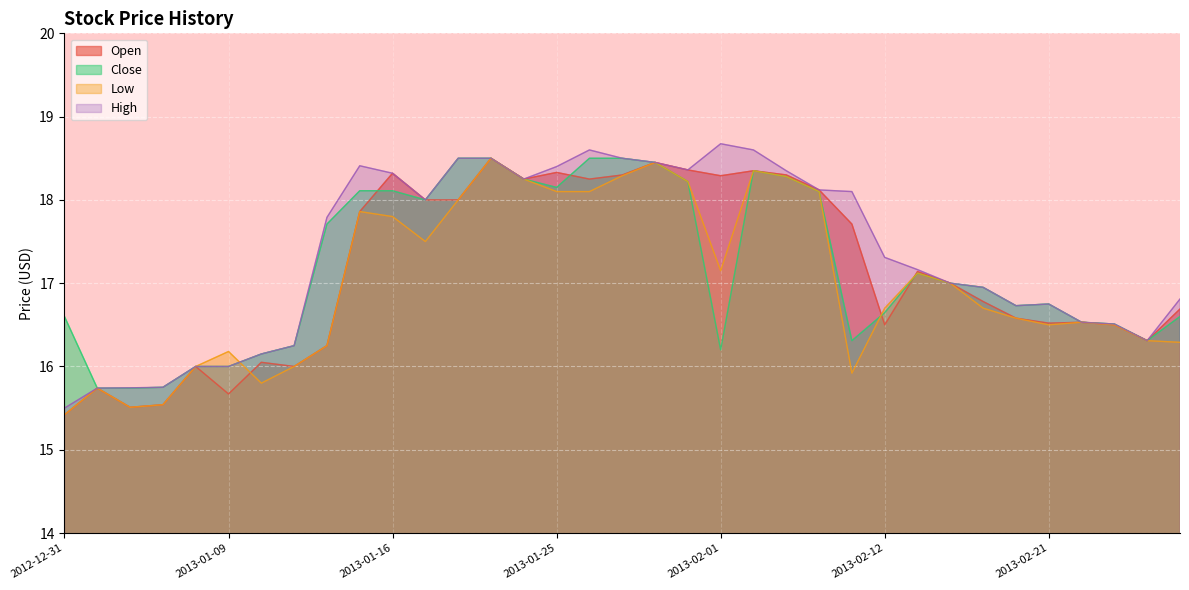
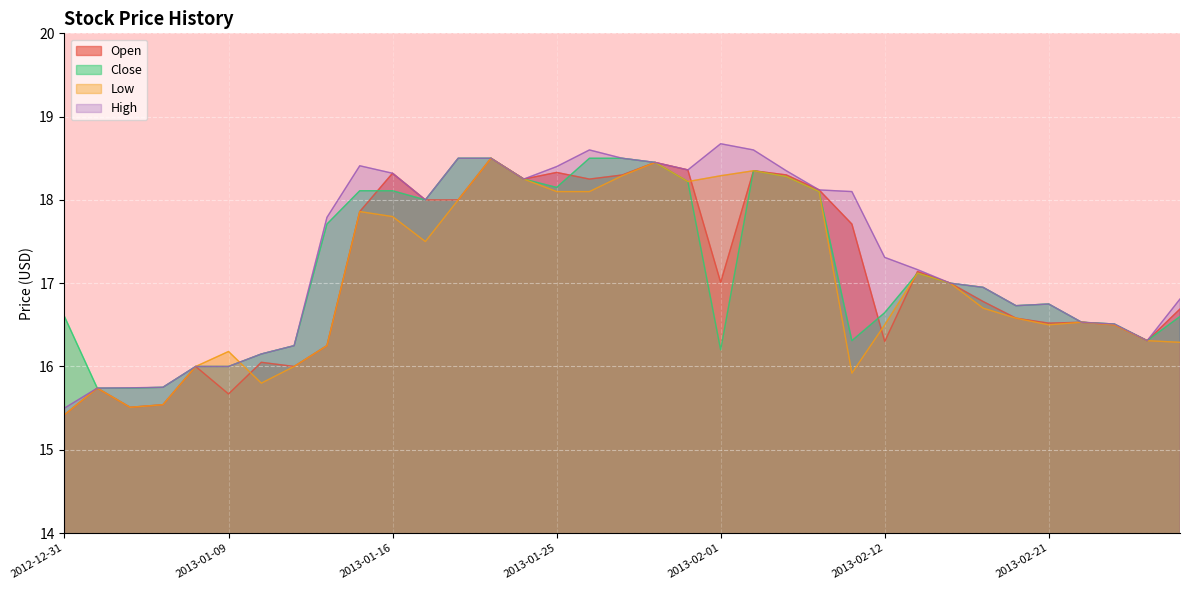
  {
    "Open": {
      "2013-01-09": 15.7,
      "2013-01-25": 18.3,
-     "2013-02-01": 18.3,
-     "2013-02-12": 16.5
+     "2013-02-01": 17.0,
+     "2013-02-12": 16.3
    },
    "Close": {
      "2012-12-31": 16.6,
      "2013-01-16": 18.1,
      "2013-01-25": 18.2,
      "2013-02-01": 16.2,
      "2013-02-12": 16.6
    },
    "Low": {
      "2013-01-09": 16.2,
      "2013-01-16": 17.8,
      "2013-01-25": 18.1,
-     "2013-02-01": 17.2,
-     "2013-02-12": 16.7
+     "2013-02-01": 18.3,
+     "2013-02-12": 16.5
    },
    "High": {
      "2012-12-31": 15.5,
      "2013-01-25": 18.4,
      "2013-02-01": 18.7,
      "2013-02-12": 17.3
    }
  }
